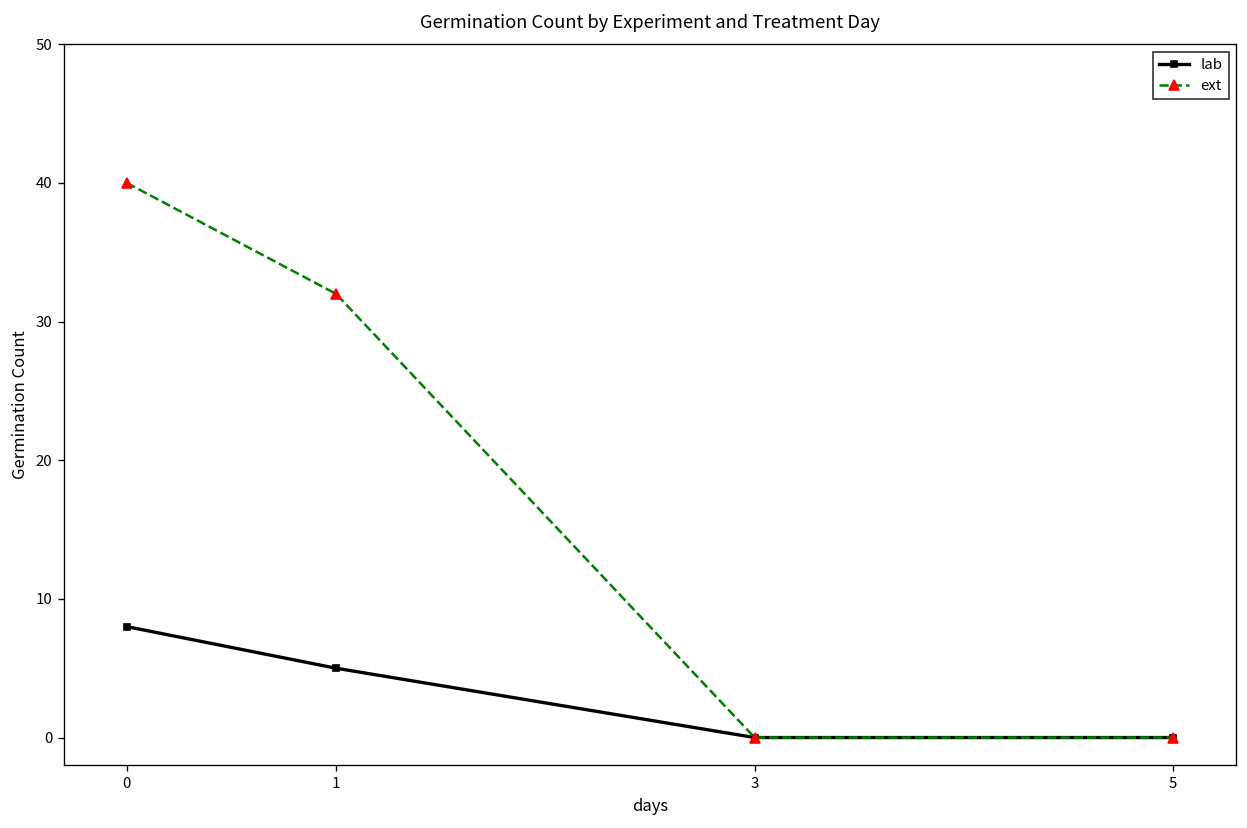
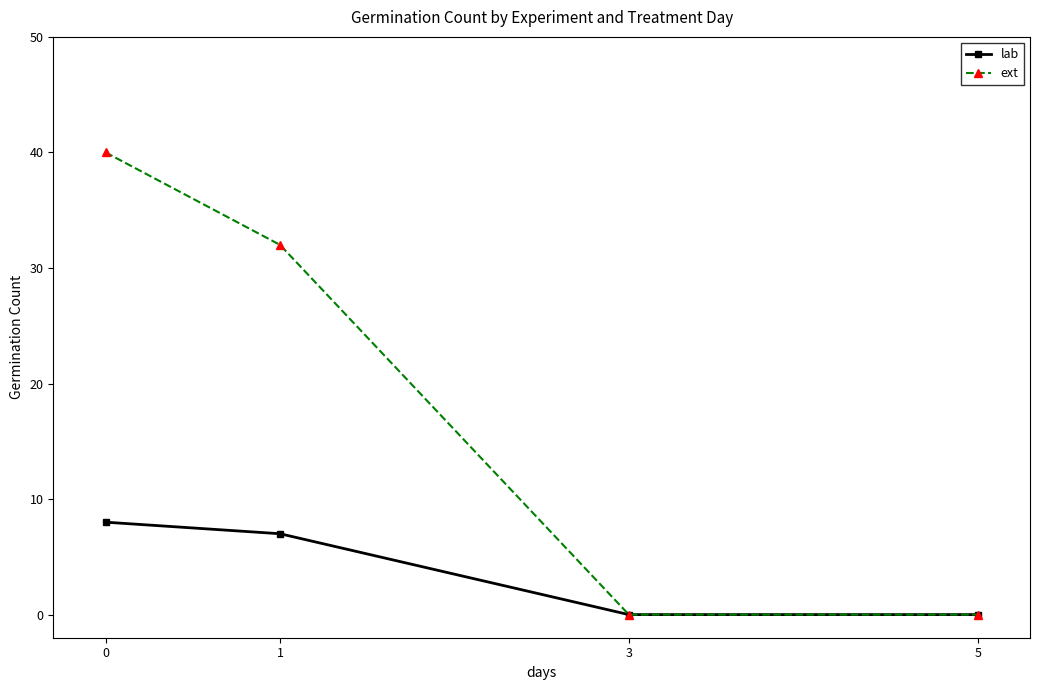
  {
    "lab": {
      "0": 8,
-     "1": 5
+     "1": 7
    },
    "ext": {
      "0": 40,
      "1": 32
    }
  }
